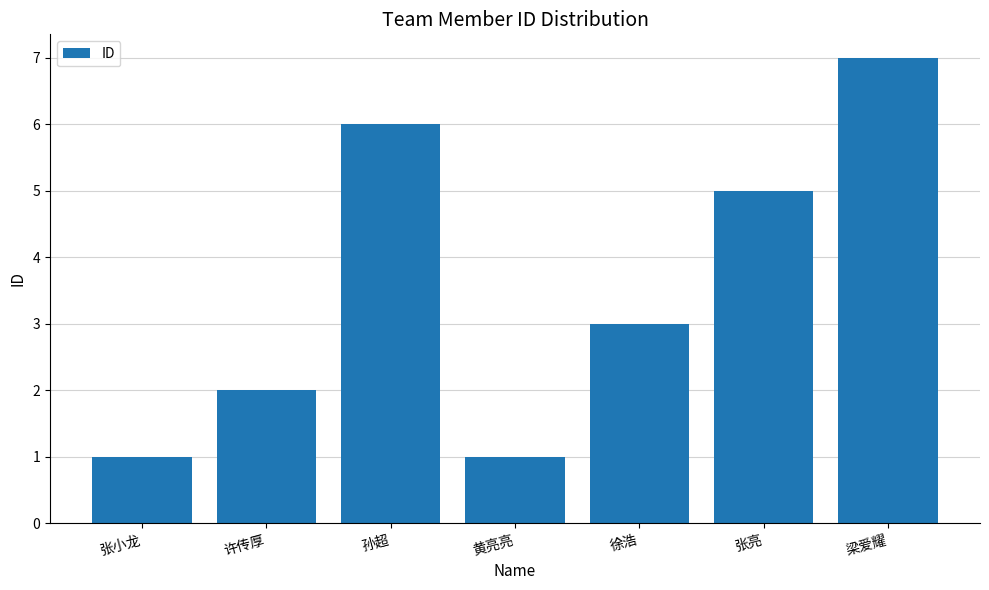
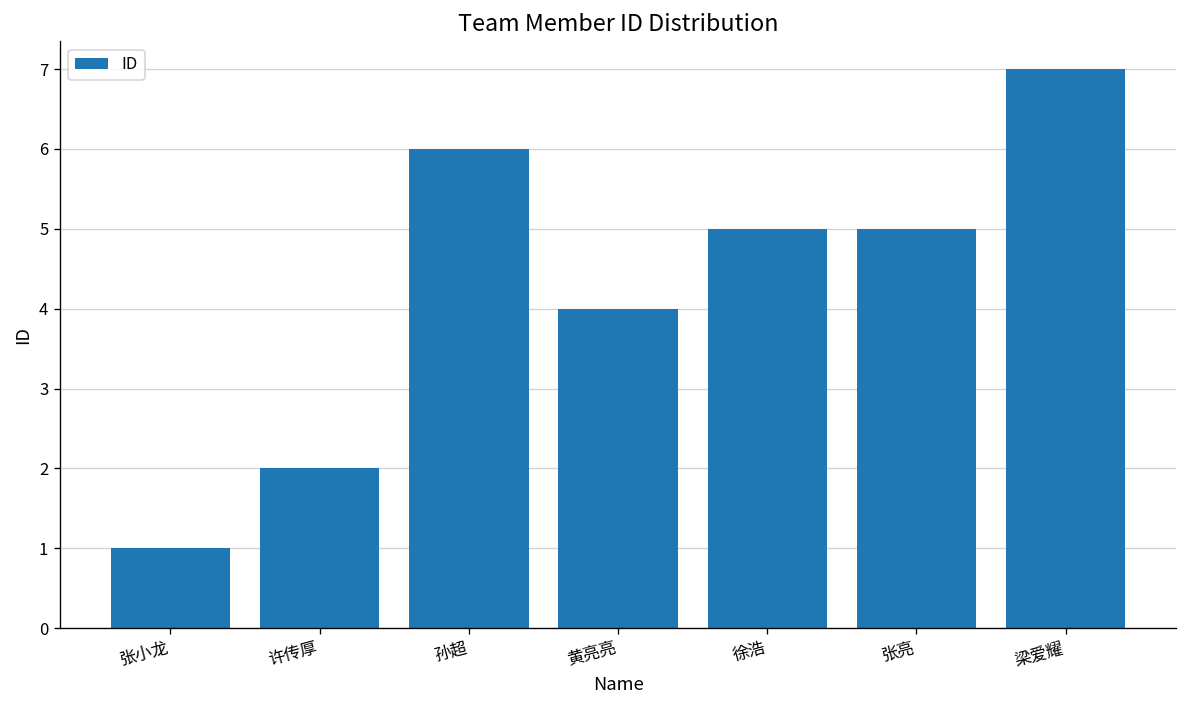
  {
    "张小龙": 1,
    "许传厚": 2,
    "孙超": 6,
-   "黄亮亮": 1,
-   "徐浩": 3,
+   "黄亮亮": 4,
+   "徐浩": 5,
    "张亮": 5,
    "梁爱耀": 7
  }
